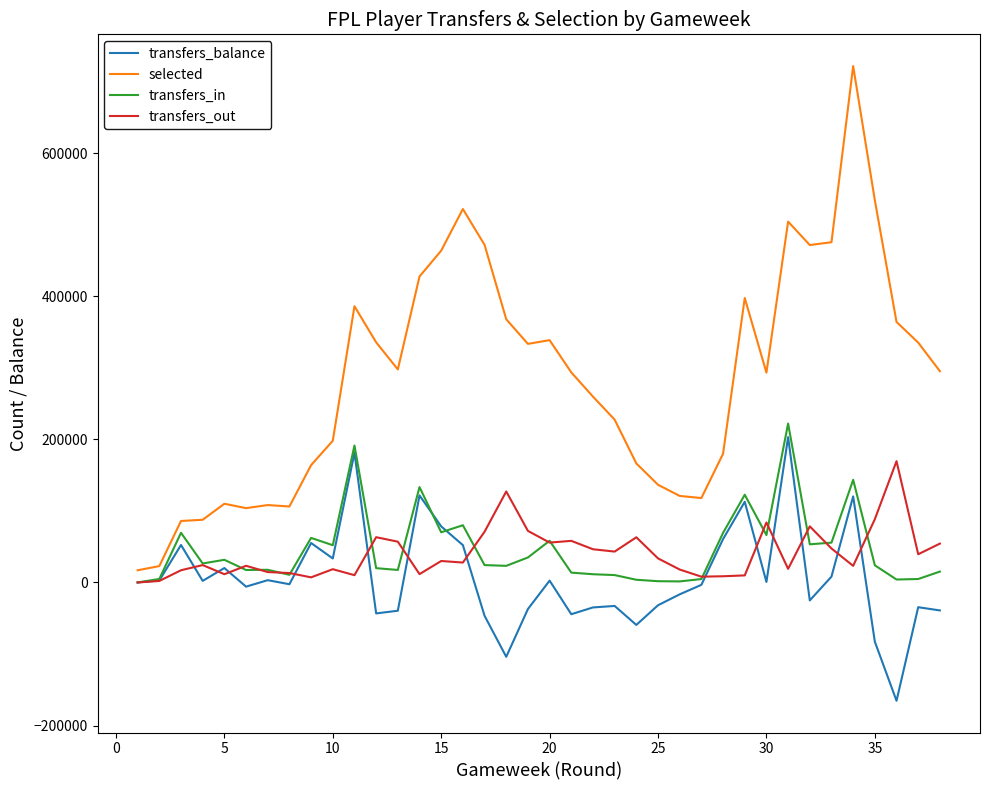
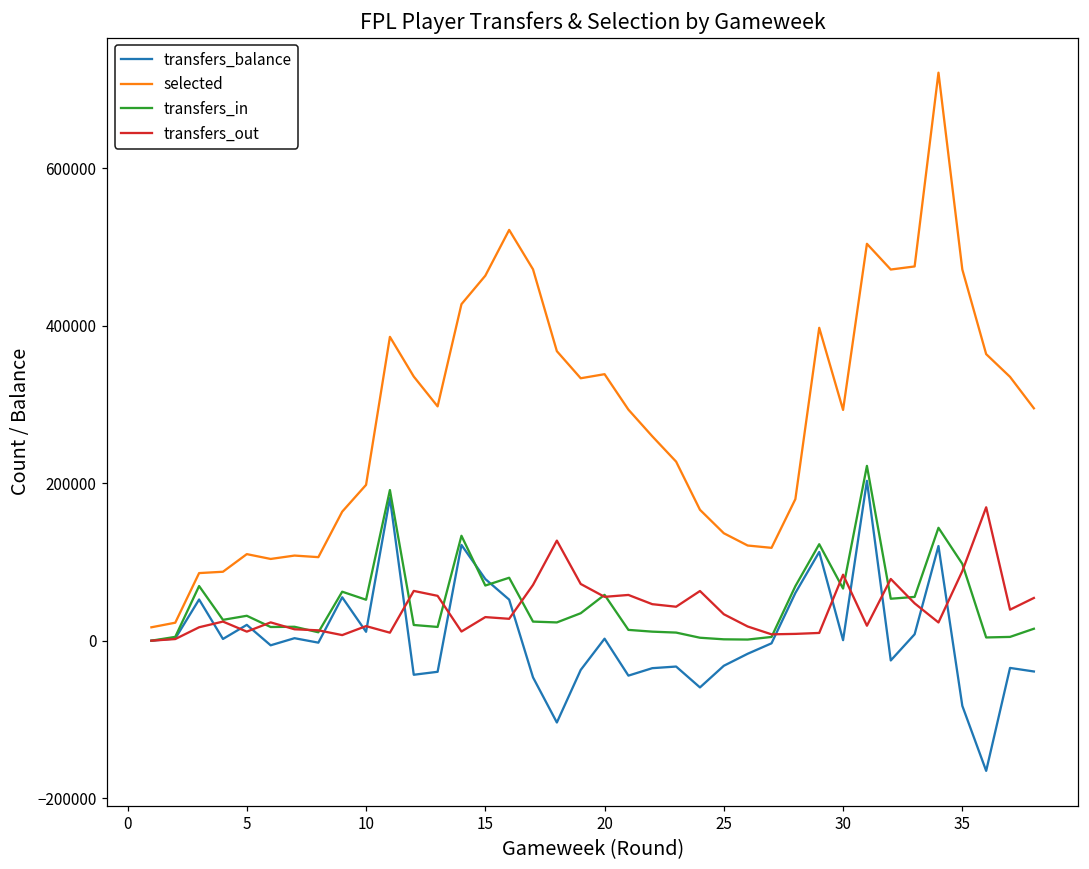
  {
    "transfers_balance": {
      "5": 20000,
-     "10": 30000,
+     "10": 10000,
      "15": 80000,
      "20": 0,
      "25": -30000,
      "30": 0,
      "35": -80000
    },
    "selected": {
      "5": 110000,
      "10": 200000,
      "15": 460000,
      "20": 340000,
      "25": 140000,
      "30": 290000,
-     "35": 530000
+     "35": 470000
    },
    "transfers_in": {
      "5": 30000,
      "10": 50000,
      "15": 70000,
      "25": 0,
      "30": 70000,
-     "35": 20000
+     "35": 100000
    },
    "transfers_out": {
      "5": 10000,
      "10": 20000,
      "15": 30000,
      "25": 30000,
      "30": 80000,
      "35": 90000
    }
  }
